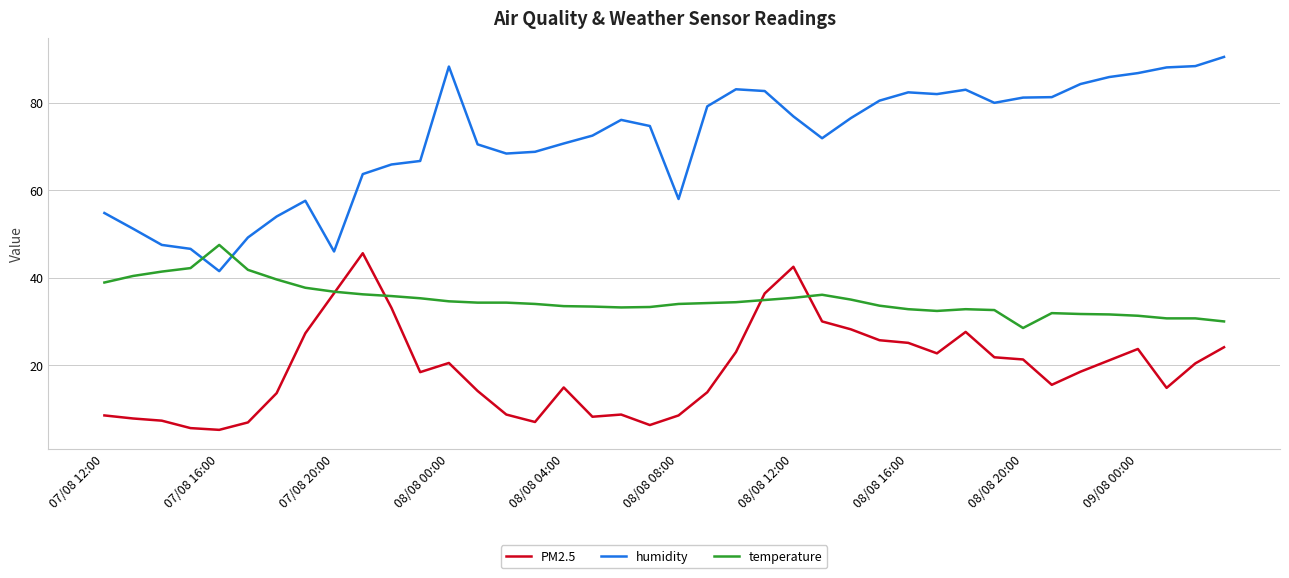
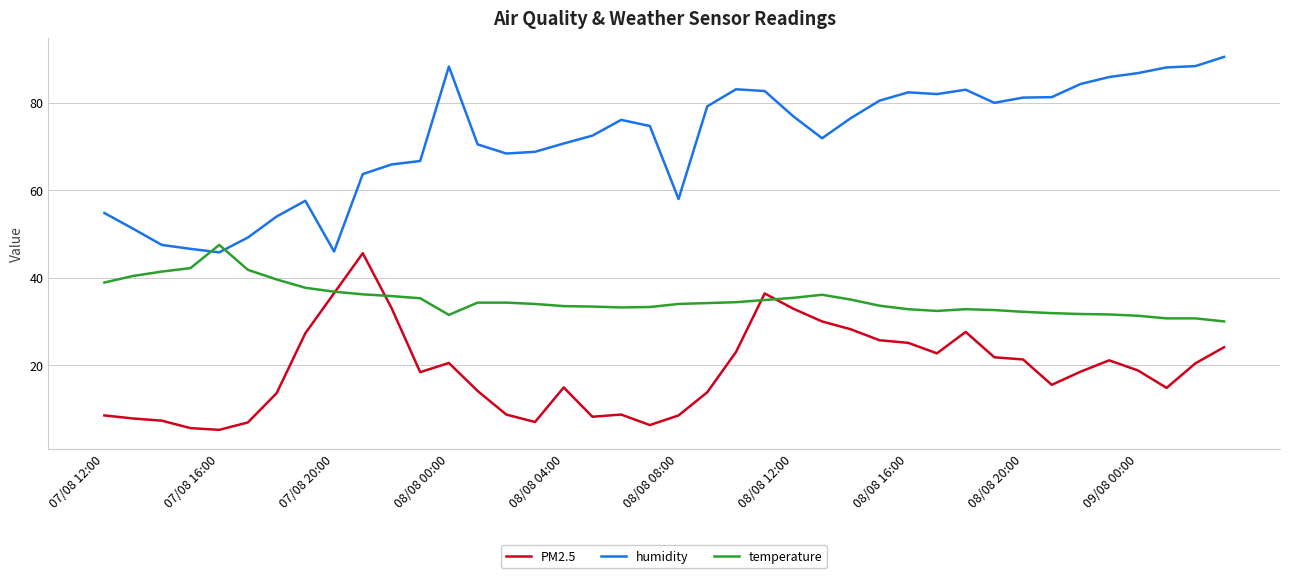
  {
    "PM2.5": {
      "07/08 12:00": 9,
      "07/08 16:00": 5,
      "08/08 00:00": 21,
      "08/08 04:00": 15,
      "08/08 08:00": 9,
-     "08/08 12:00": 43,
+     "08/08 12:00": 33,
      "08/08 16:00": 25,
      "08/08 20:00": 21,
-     "09/08 00:00": 24
+     "09/08 00:00": 19
    },
    "humidity": {
      "07/08 12:00": 55,
-     "07/08 16:00": 42,
+     "07/08 16:00": 46,
      "07/08 20:00": 46,
      "08/08 00:00": 88,
      "08/08 04:00": 71,
      "08/08 08:00": 58,
      "08/08 12:00": 77,
      "08/08 16:00": 82,
      "08/08 20:00": 81,
      "09/08 00:00": 87
    },
    "temperature": {
      "07/08 12:00": 39,
      "07/08 16:00": 48,
-     "08/08 00:00": 35,
+     "08/08 00:00": 32,
      "08/08 04:00": 34,
      "08/08 08:00": 34,
      "08/08 12:00": 35,
      "08/08 16:00": 33,
-     "08/08 20:00": 29,
+     "08/08 20:00": 32,
      "09/08 00:00": 31
    }
  }
